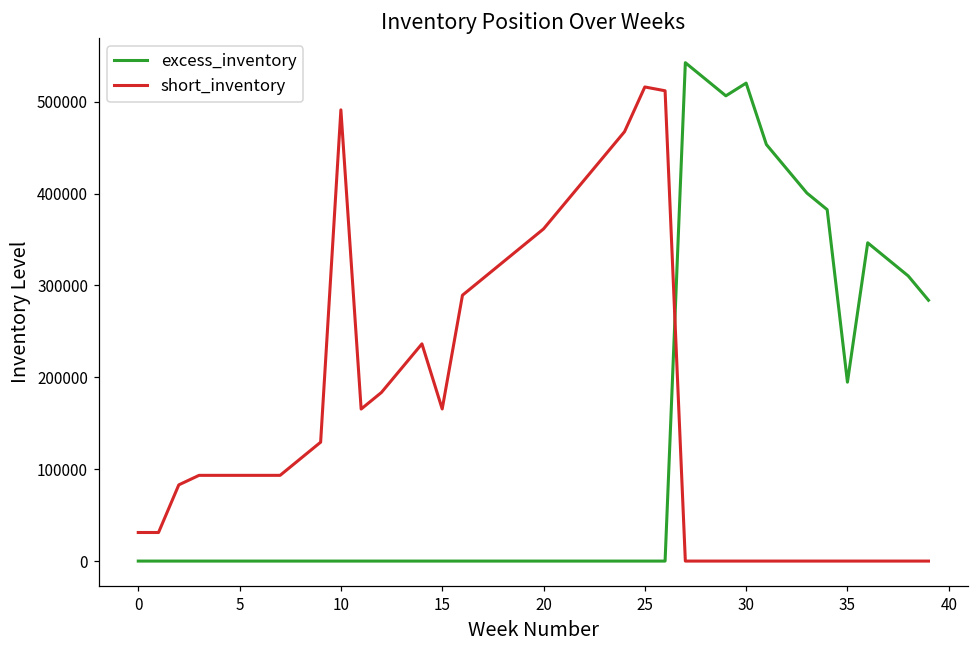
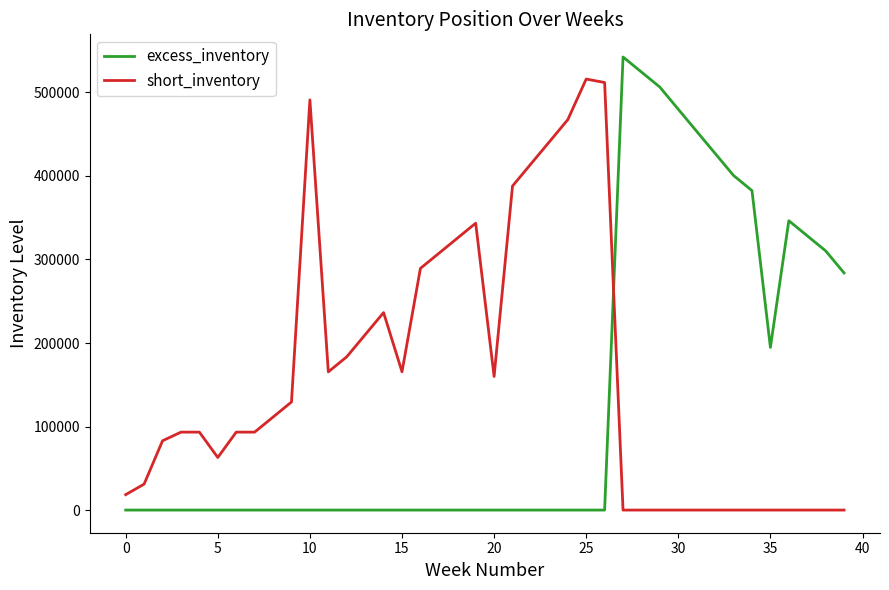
  {
    "excess_inventory": {
      "0": 0,
      "5": 0,
      "10": 0,
      "15": 0,
      "20": 0,
      "25": 0,
-     "30": 520000,
+     "30": 480000,
      "35": 190000
    },
    "short_inventory": {
-     "0": 30000,
-     "5": 90000,
+     "0": 20000,
+     "5": 60000,
      "10": 490000,
      "15": 170000,
-     "20": 360000,
+     "20": 160000,
      "25": 520000,
      "30": 0,
      "35": 0
    }
  }
